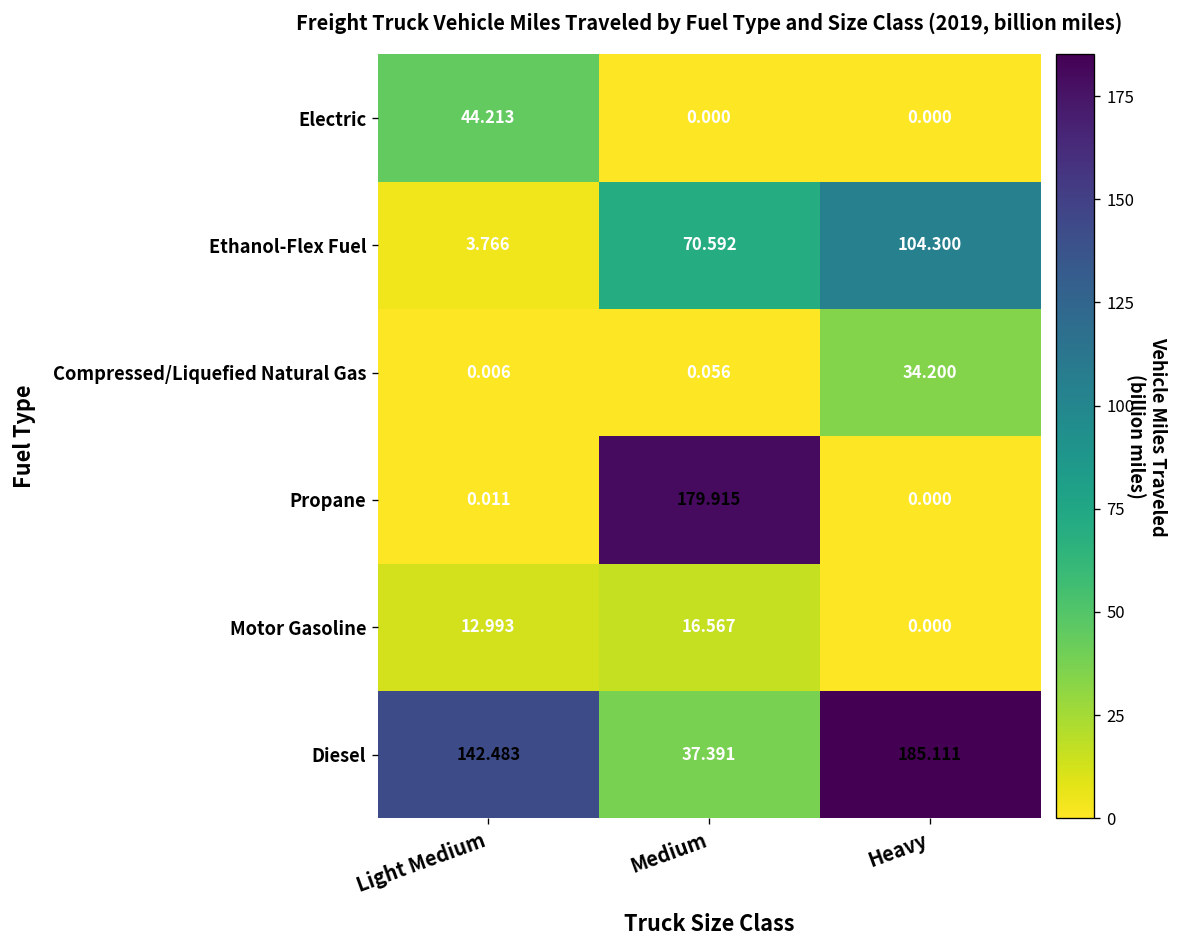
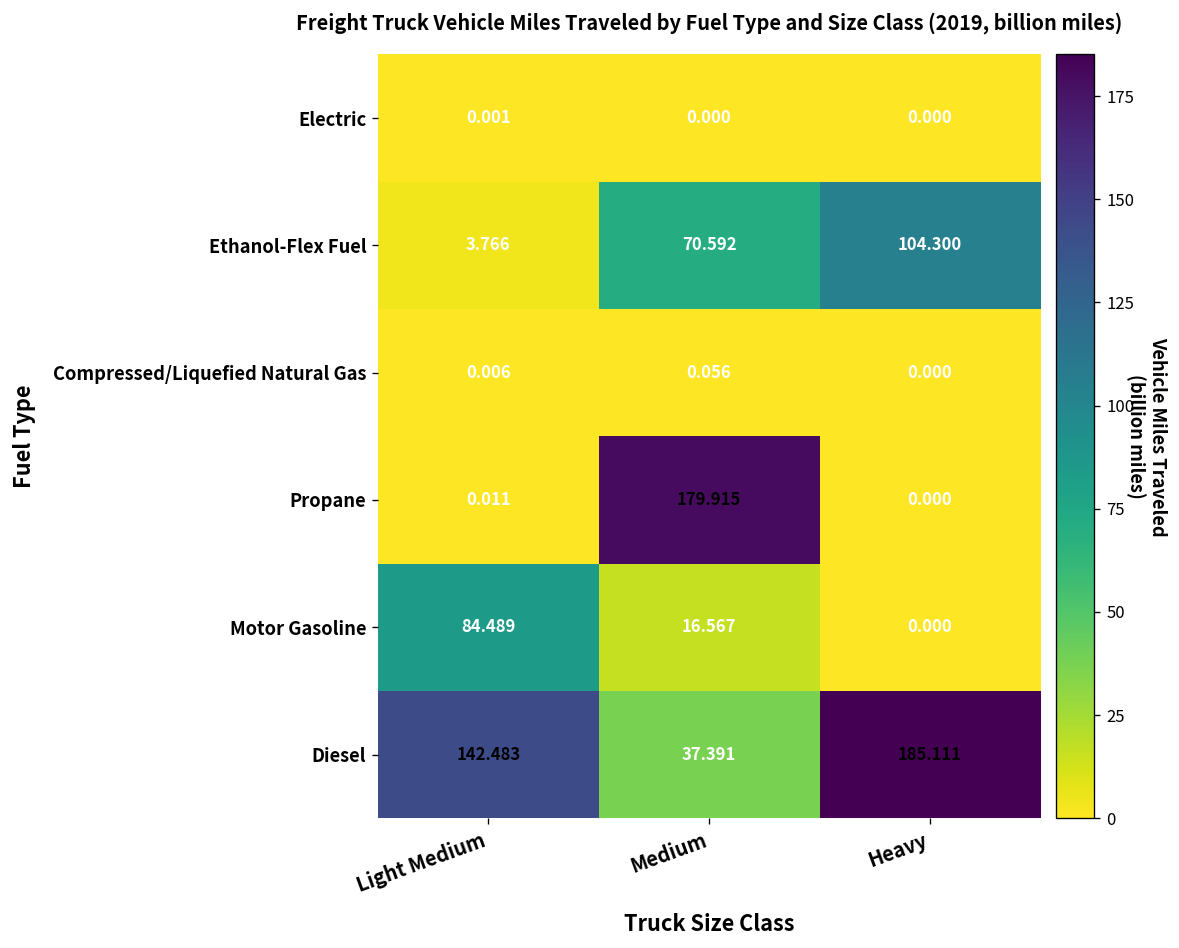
  {
    "Electric": {
-     "Light Medium": 44.213,
+     "Light Medium": 0.001,
      "Medium": 0.000,
      "Heavy": 0.000
    },
    "Ethanol-Flex Fuel": {
      "Light Medium": 3.766,
      "Medium": 70.592,
      "Heavy": 104.300
    },
    "Compressed/Liquefied Natural Gas": {
      "Light Medium": 0.006,
      "Medium": 0.056,
-     "Heavy": 34.200
+     "Heavy": 0.000
    },
    "Propane": {
      "Light Medium": 0.011,
      "Medium": 179.915,
      "Heavy": 0.000
    },
    "Motor Gasoline": {
-     "Light Medium": 12.993,
+     "Light Medium": 84.489,
      "Medium": 16.567,
      "Heavy": 0.000
    },
    "Diesel": {
      "Light Medium": 142.483,
      "Medium": 37.391,
      "Heavy": 185.111
    }
  }
